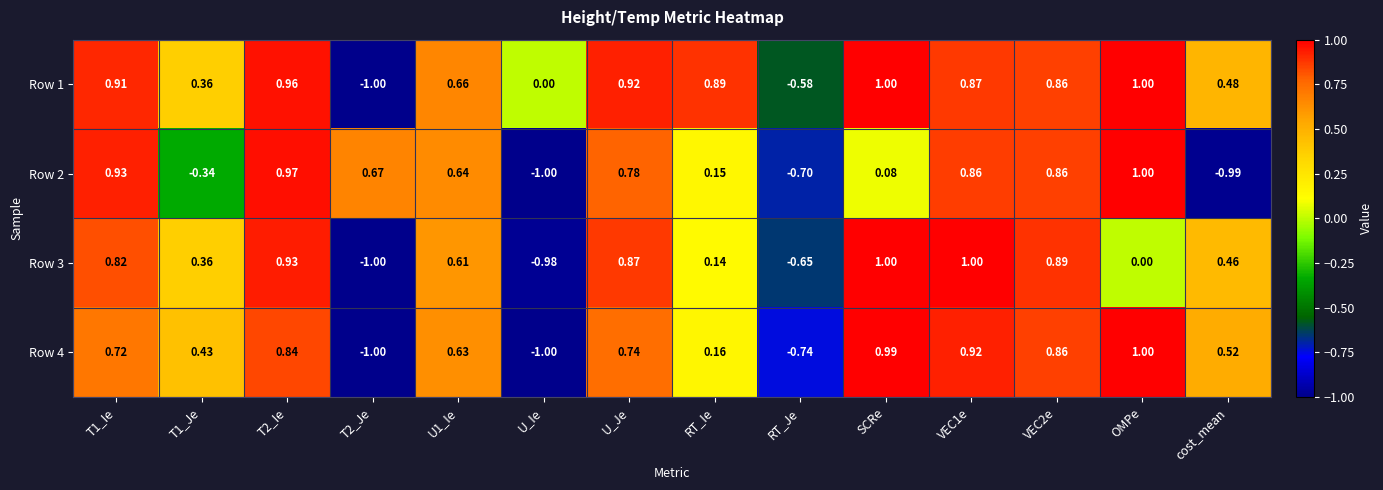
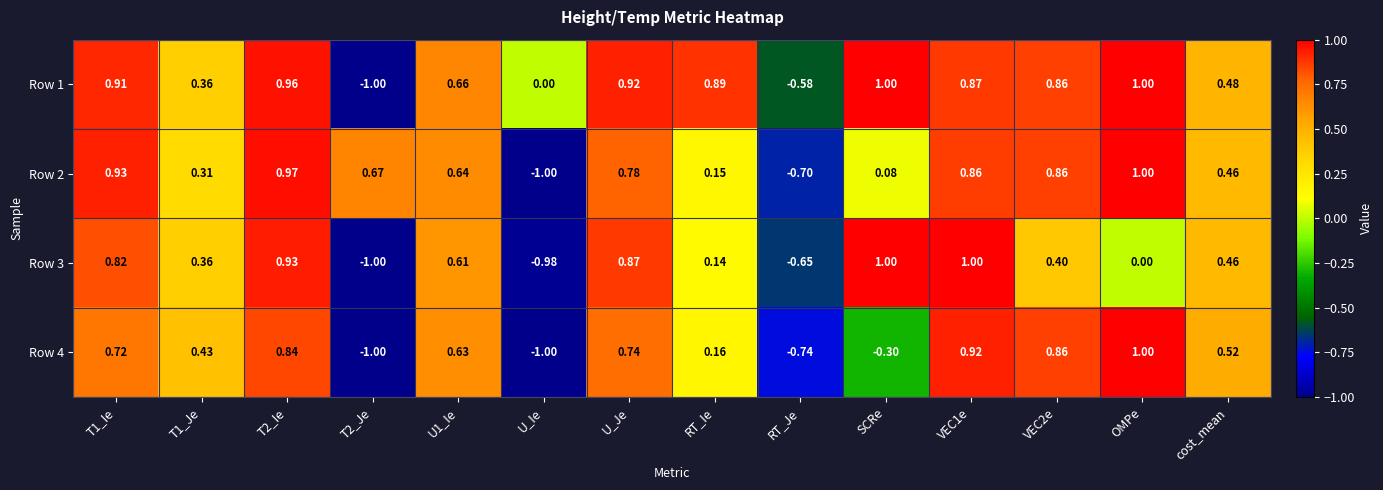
  {
    "Row 1": {
      "T1_Ie": 0.91,
      "T1_Je": 0.36,
      "T2_Ie": 0.96,
      "T2_Je": -1.00,
      "U1_Ie": 0.66,
      "U_Ie": 0.00,
      "U_Je": 0.92,
      "RT_Ie": 0.89,
      "RT_Je": -0.58,
      "SCRe": 1.00,
      "VEC1e": 0.87,
      "VEC2e": 0.86,
      "OMPe": 1.00,
      "cost_mean": 0.48
    },
    "Row 2": {
      "T1_Ie": 0.93,
-     "T1_Je": -0.34,
+     "T1_Je": 0.31,
      "T2_Ie": 0.97,
      "T2_Je": 0.67,
      "U1_Ie": 0.64,
      "U_Ie": -1.00,
      "U_Je": 0.78,
      "RT_Ie": 0.15,
      "RT_Je": -0.70,
      "SCRe": 0.08,
      "VEC1e": 0.86,
      "VEC2e": 0.86,
      "OMPe": 1.00,
-     "cost_mean": -0.99
+     "cost_mean": 0.46
    },
    "Row 3": {
      "T1_Ie": 0.82,
      "T1_Je": 0.36,
      "T2_Ie": 0.93,
      "T2_Je": -1.00,
      "U1_Ie": 0.61,
      "U_Ie": -0.98,
      "U_Je": 0.87,
      "RT_Ie": 0.14,
      "RT_Je": -0.65,
      "SCRe": 1.00,
      "VEC1e": 1.00,
-     "VEC2e": 0.89,
+     "VEC2e": 0.40,
      "OMPe": 0.00,
      "cost_mean": 0.46
    },
    "Row 4": {
      "T1_Ie": 0.72,
      "T1_Je": 0.43,
      "T2_Ie": 0.84,
      "T2_Je": -1.00,
      "U1_Ie": 0.63,
      "U_Ie": -1.00,
      "U_Je": 0.74,
      "RT_Ie": 0.16,
      "RT_Je": -0.74,
-     "SCRe": 0.99,
+     "SCRe": -0.30,
      "VEC1e": 0.92,
      "VEC2e": 0.86,
      "OMPe": 1.00,
      "cost_mean": 0.52
    }
  }
